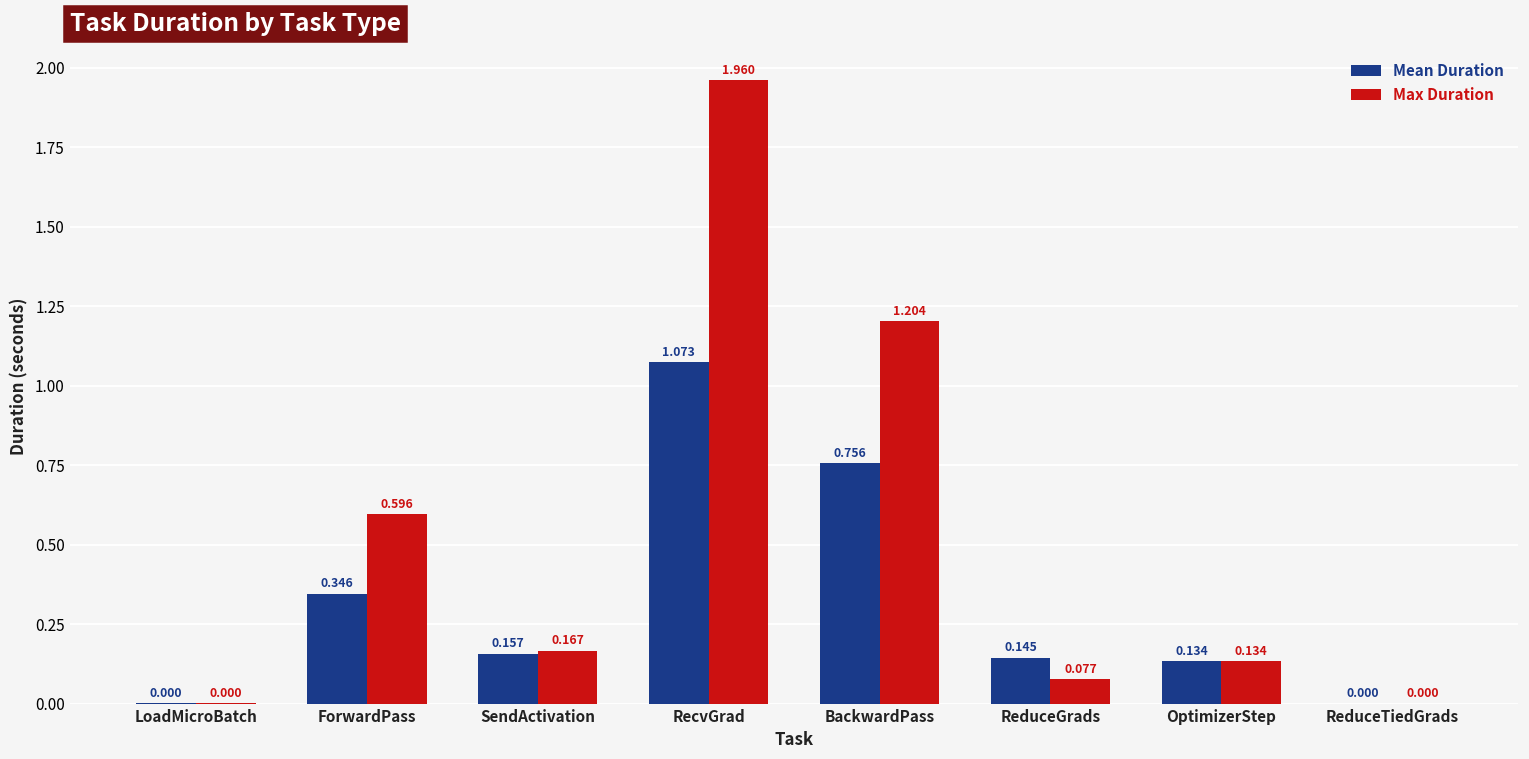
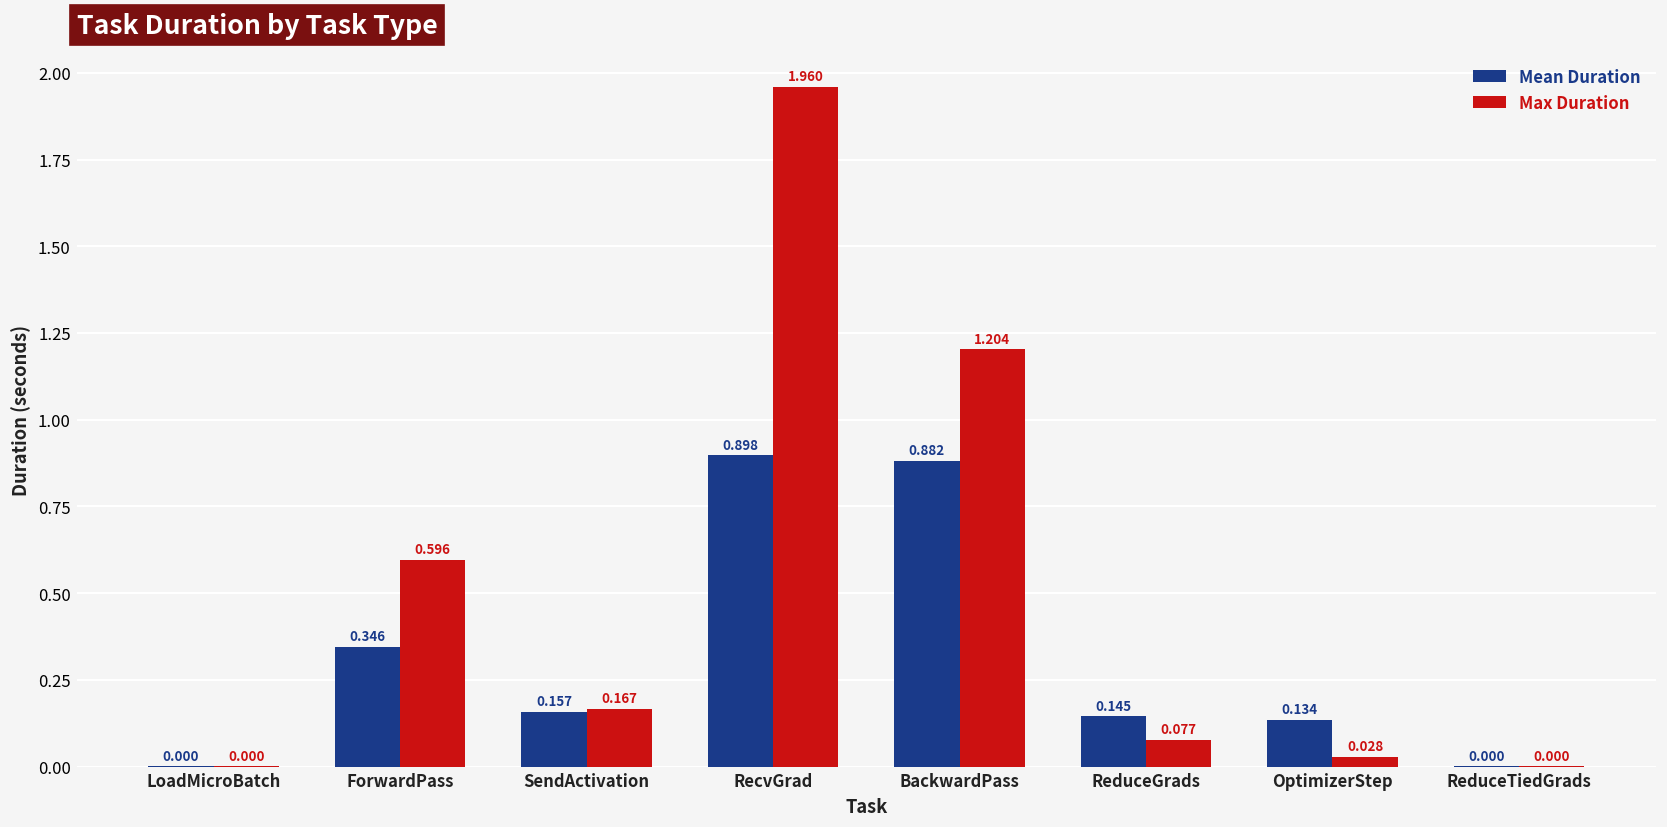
  {
    "Mean Duration": {
      "LoadMicroBatch": 0.000,
      "ForwardPass": 0.346,
      "SendActivation": 0.157,
-     "RecvGrad": 1.073,
-     "BackwardPass": 0.756,
+     "RecvGrad": 0.898,
+     "BackwardPass": 0.882,
      "ReduceGrads": 0.145,
      "OptimizerStep": 0.134,
      "ReduceTiedGrads": 0.000
    },
    "Max Duration": {
      "LoadMicroBatch": 0.000,
      "ForwardPass": 0.596,
      "SendActivation": 0.167,
      "RecvGrad": 1.960,
      "BackwardPass": 1.204,
      "ReduceGrads": 0.077,
-     "OptimizerStep": 0.134,
+     "OptimizerStep": 0.028,
      "ReduceTiedGrads": 0.000
    }
  }
